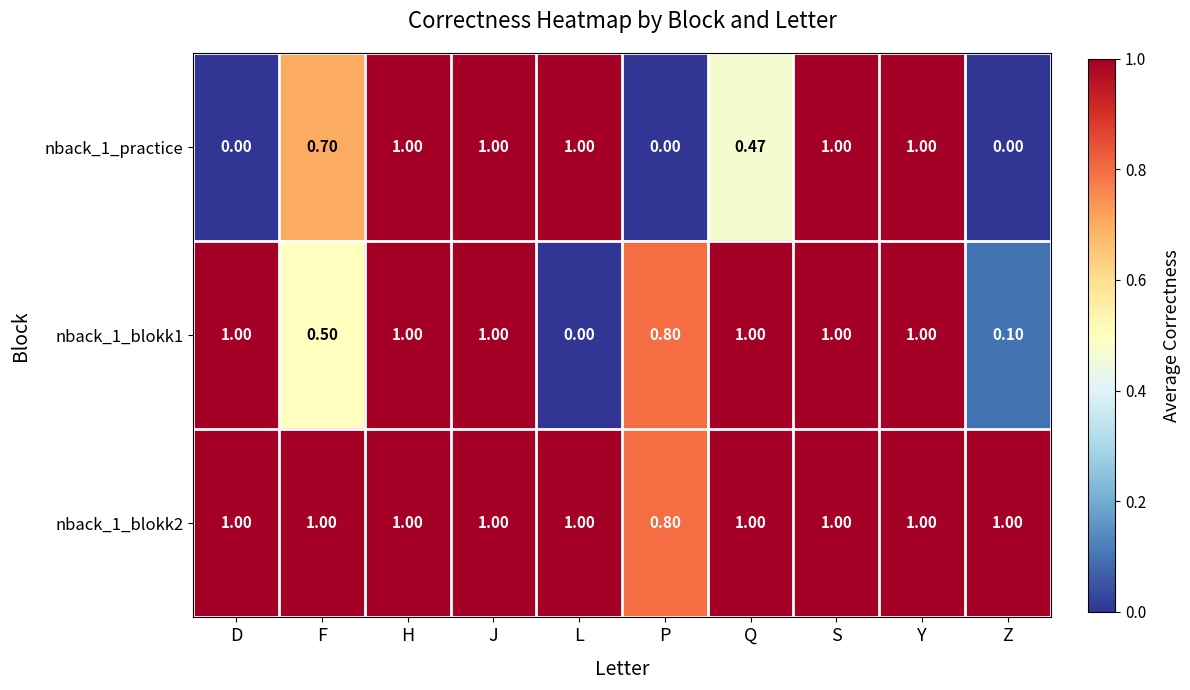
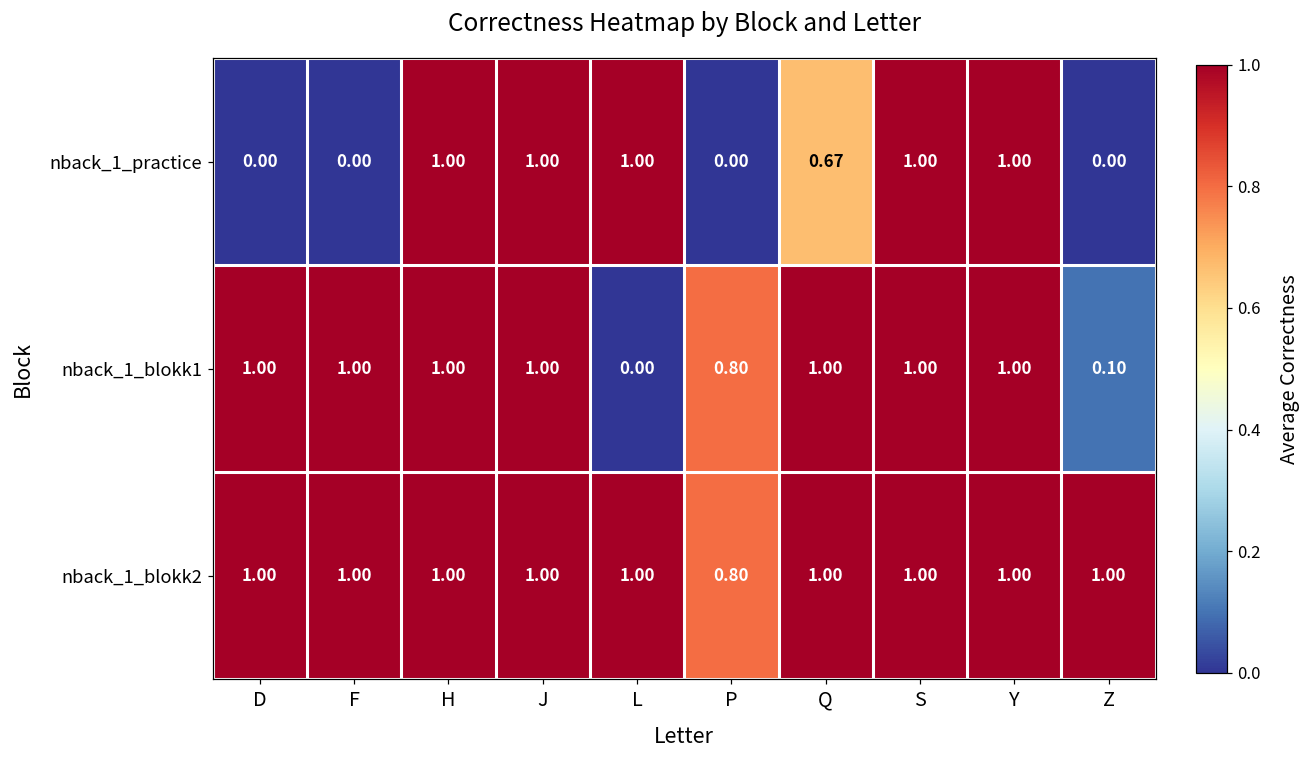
  {
    "nback_1_practice": {
      "D": 0.00,
-     "F": 0.70,
+     "F": 0.00,
      "H": 1.00,
      "J": 1.00,
      "L": 1.00,
      "P": 0.00,
-     "Q": 0.47,
+     "Q": 0.67,
      "S": 1.00,
      "Y": 1.00,
      "Z": 0.00
    },
    "nback_1_blokk1": {
      "D": 1.00,
-     "F": 0.50,
+     "F": 1.00,
      "H": 1.00,
      "J": 1.00,
      "L": 0.00,
      "P": 0.80,
      "Q": 1.00,
      "S": 1.00,
      "Y": 1.00,
      "Z": 0.10
    },
    "nback_1_blokk2": {
      "D": 1.00,
      "F": 1.00,
      "H": 1.00,
      "J": 1.00,
      "L": 1.00,
      "P": 0.80,
      "Q": 1.00,
      "S": 1.00,
      "Y": 1.00,
      "Z": 1.00
    }
  }
